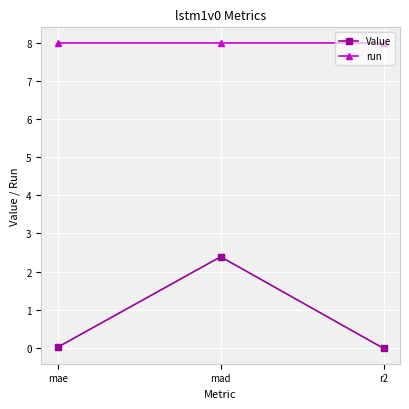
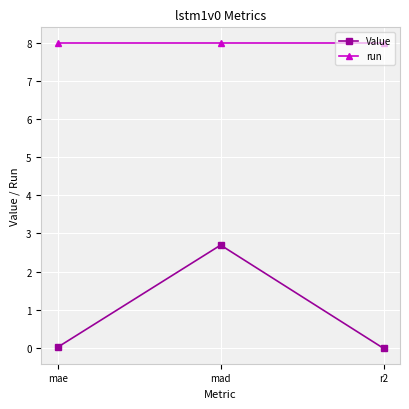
  {
    "Value": {
      "mae": 0.0,
-     "mad": 2.4,
+     "mad": 2.7,
      "r2": 0.0
    },
    "run": {
      "mae": 8.0,
      "mad": 8.0
    }
  }
